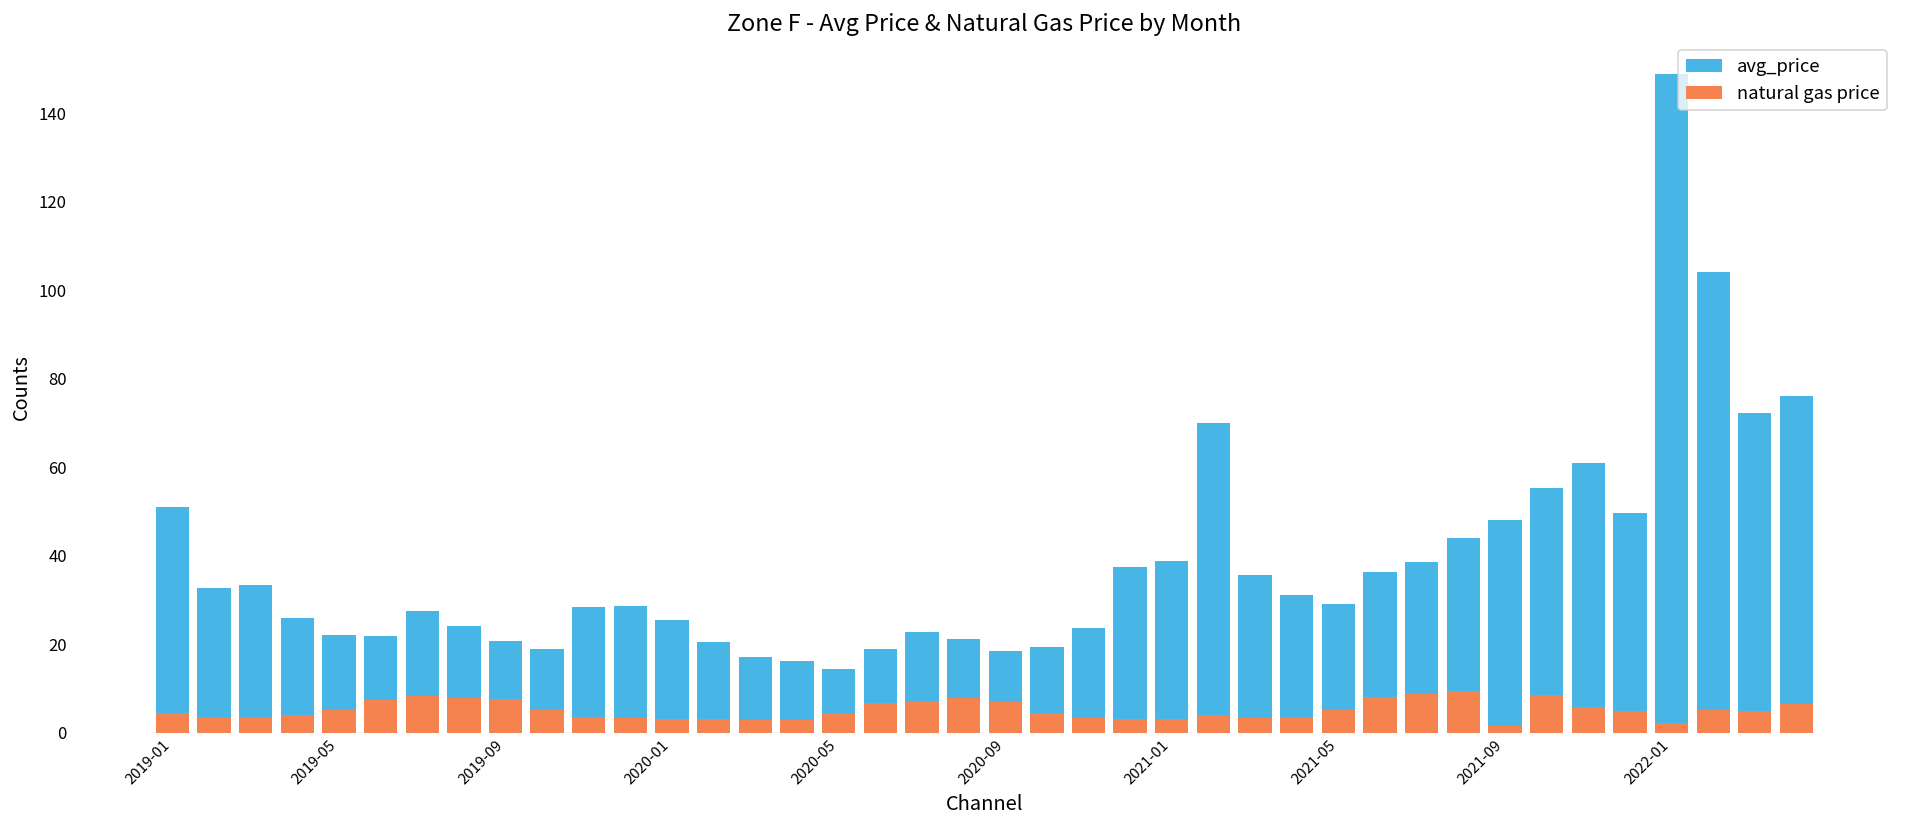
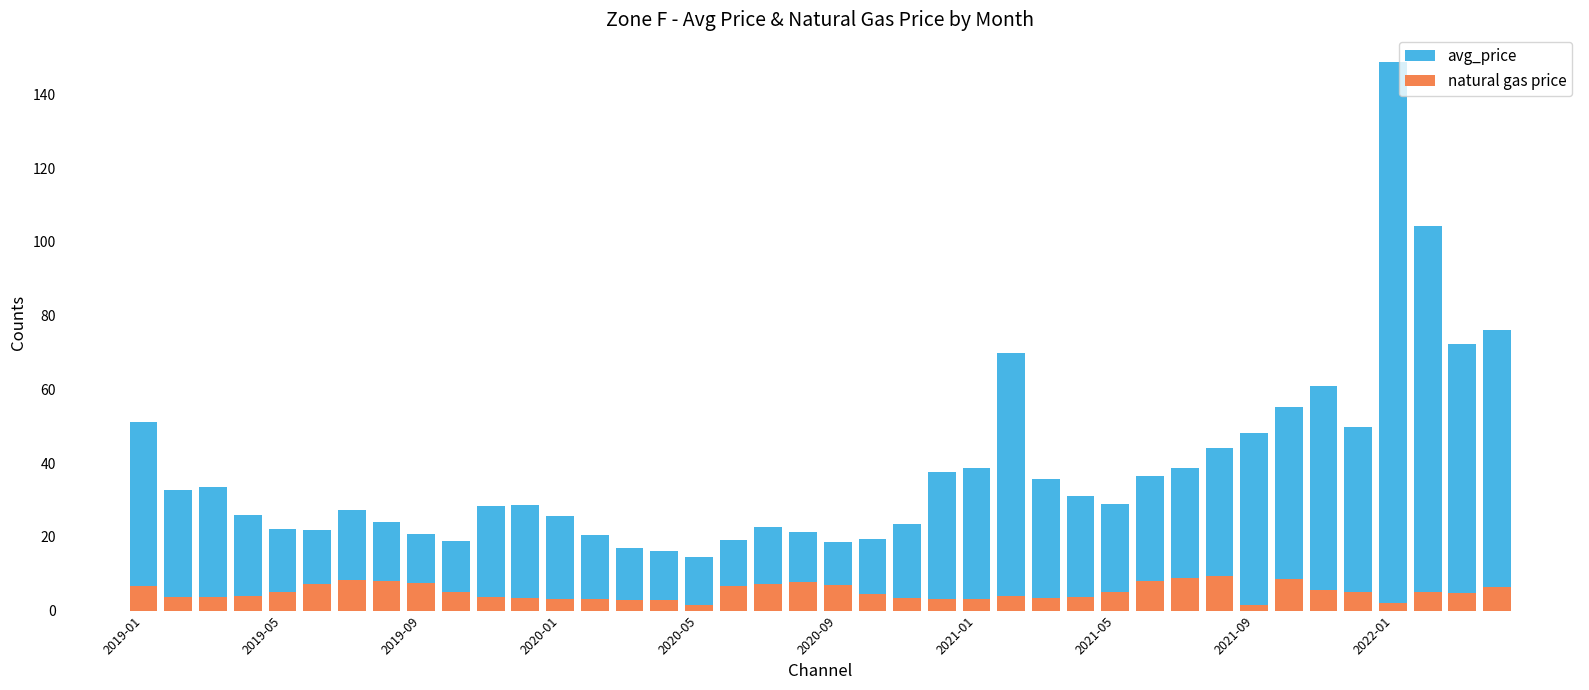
  {
    "avg_price": {
      "2019-01": 51,
      "2019-05": 22,
      "2019-09": 21,
      "2020-01": 26,
      "2020-05": 15,
      "2020-09": 18,
      "2021-01": 39,
      "2021-05": 29,
      "2021-09": 48,
      "2022-01": 149
    },
    "natural gas price": {
-     "2019-01": 4,
-     "2020-05": 5
+     "2019-01": 7,
+     "2020-05": 1
    }
  }
